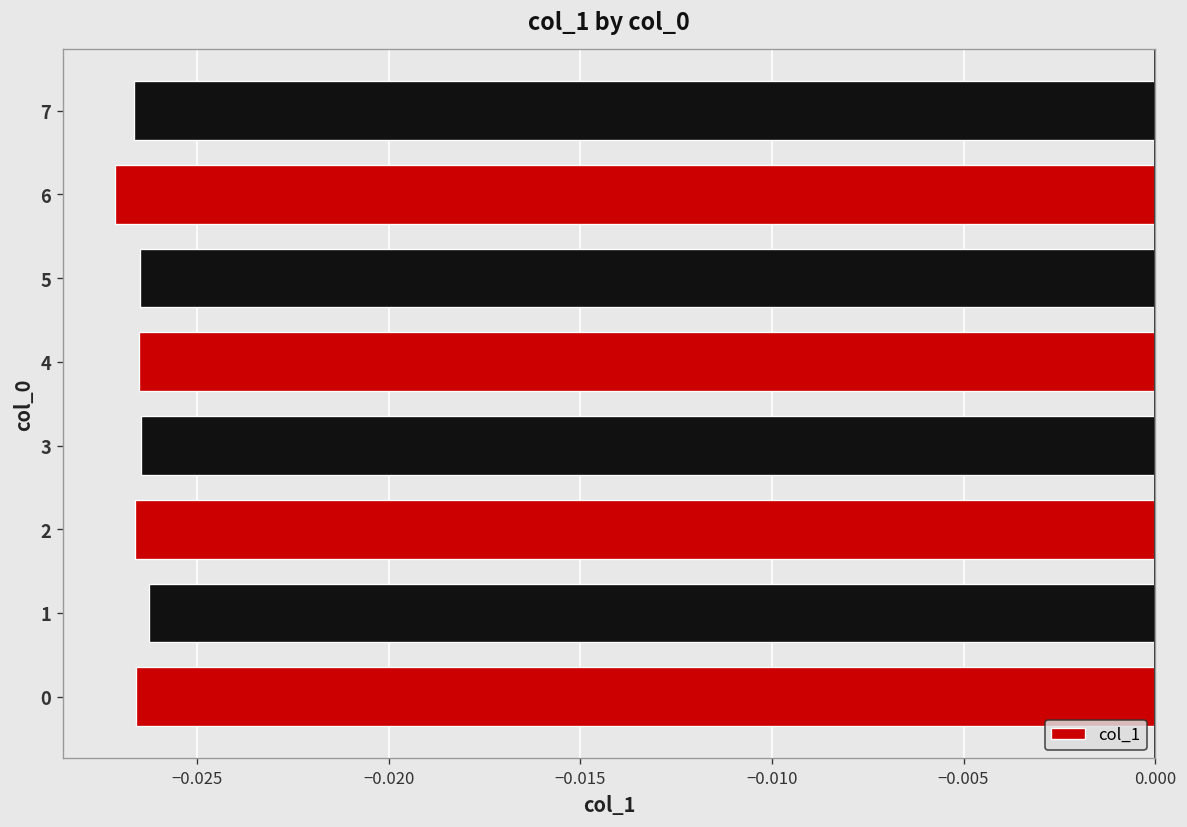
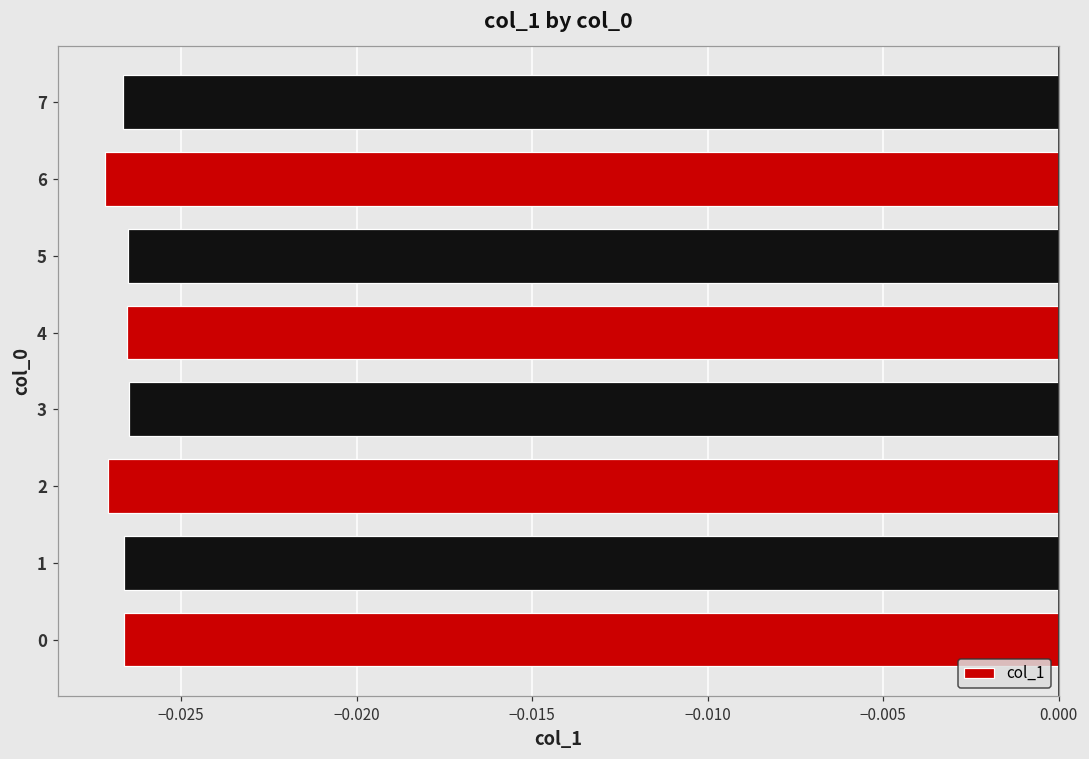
  {
    "7": -0.0267,
    "6": -0.0272,
    "5": -0.0265,
    "4": -0.0265,
    "3": -0.0265,
-   "2": -0.0266,
-   "1": -0.0263,
+   "2": -0.0271,
+   "1": -0.0266,
    "0": -0.0266
  }
